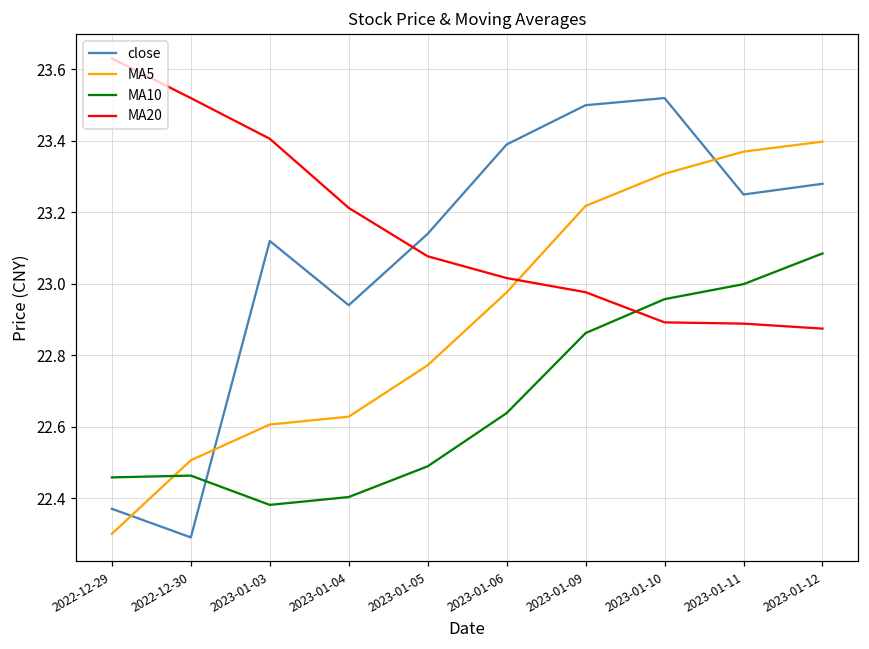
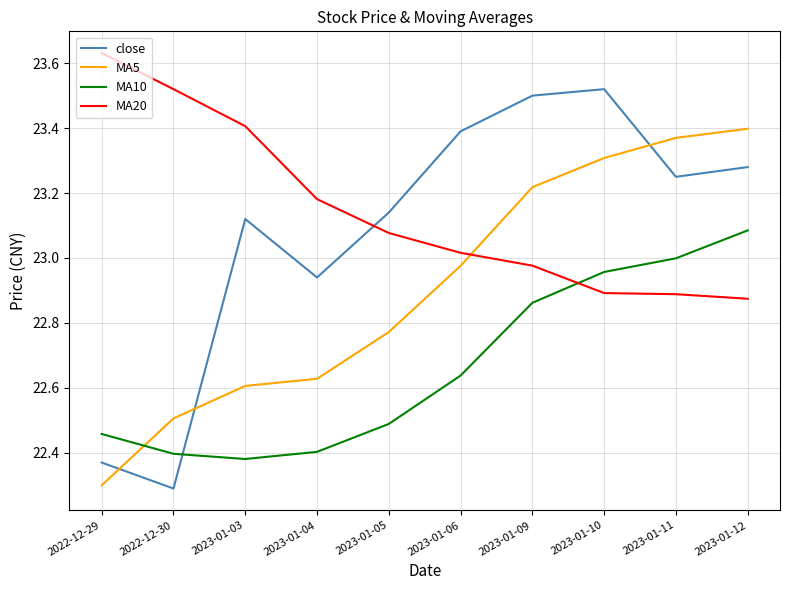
  {
    "close": {
      "2022-12-29": 22.37,
      "2022-12-30": 22.29,
      "2023-01-03": 23.12,
      "2023-01-04": 22.94,
      "2023-01-05": 23.14,
      "2023-01-06": 23.39,
      "2023-01-09": 23.50,
      "2023-01-10": 23.52,
      "2023-01-11": 23.25,
      "2023-01-12": 23.28
    },
    "MA5": {
      "2022-12-29": 22.30,
      "2022-12-30": 22.51,
      "2023-01-03": 22.61,
      "2023-01-04": 22.63,
      "2023-01-05": 22.77,
      "2023-01-06": 22.98,
      "2023-01-09": 23.22,
      "2023-01-10": 23.31,
      "2023-01-11": 23.37,
      "2023-01-12": 23.40
    },
    "MA10": {
      "2022-12-29": 22.46,
-     "2022-12-30": 22.46,
+     "2022-12-30": 22.40,
      "2023-01-03": 22.38,
      "2023-01-04": 22.40,
      "2023-01-05": 22.49,
      "2023-01-06": 22.64,
      "2023-01-09": 22.86,
      "2023-01-10": 22.96,
      "2023-01-11": 23.00,
      "2023-01-12": 23.09
    },
    "MA20": {
      "2022-12-30": 23.52,
      "2023-01-03": 23.41,
-     "2023-01-04": 23.21,
+     "2023-01-04": 23.18,
      "2023-01-05": 23.08,
      "2023-01-06": 23.02,
      "2023-01-09": 22.98,
      "2023-01-10": 22.89,
      "2023-01-11": 22.89,
      "2023-01-12": 22.87
    }
  }
